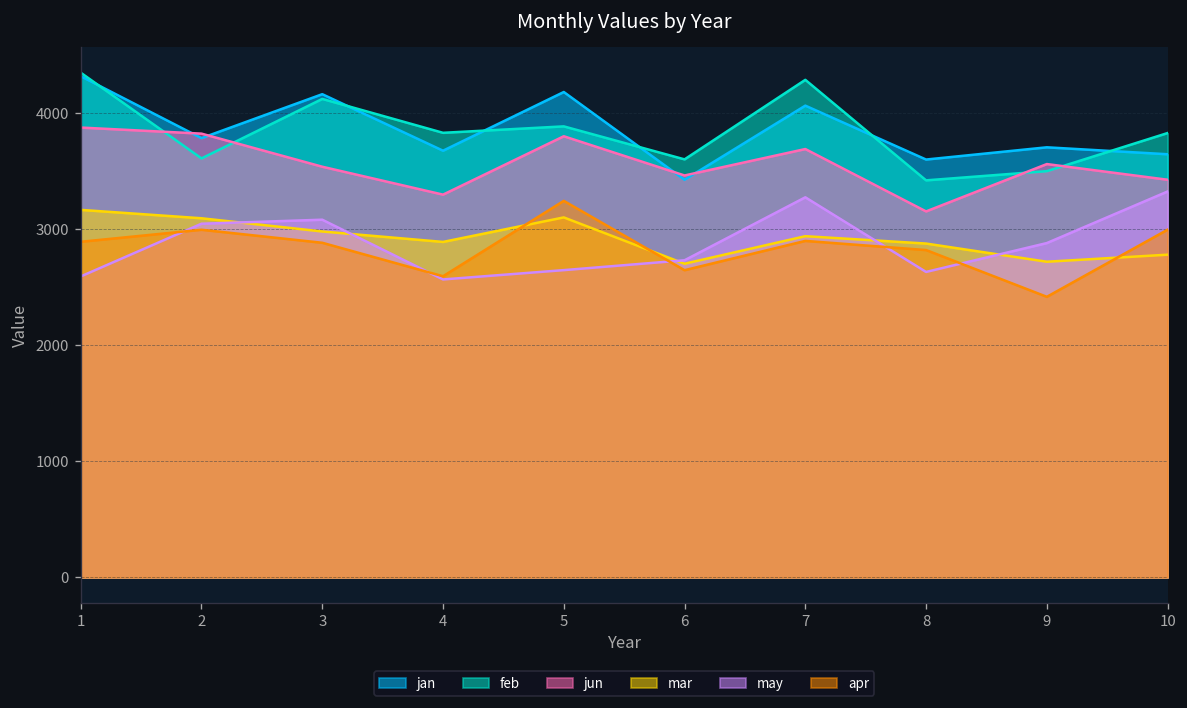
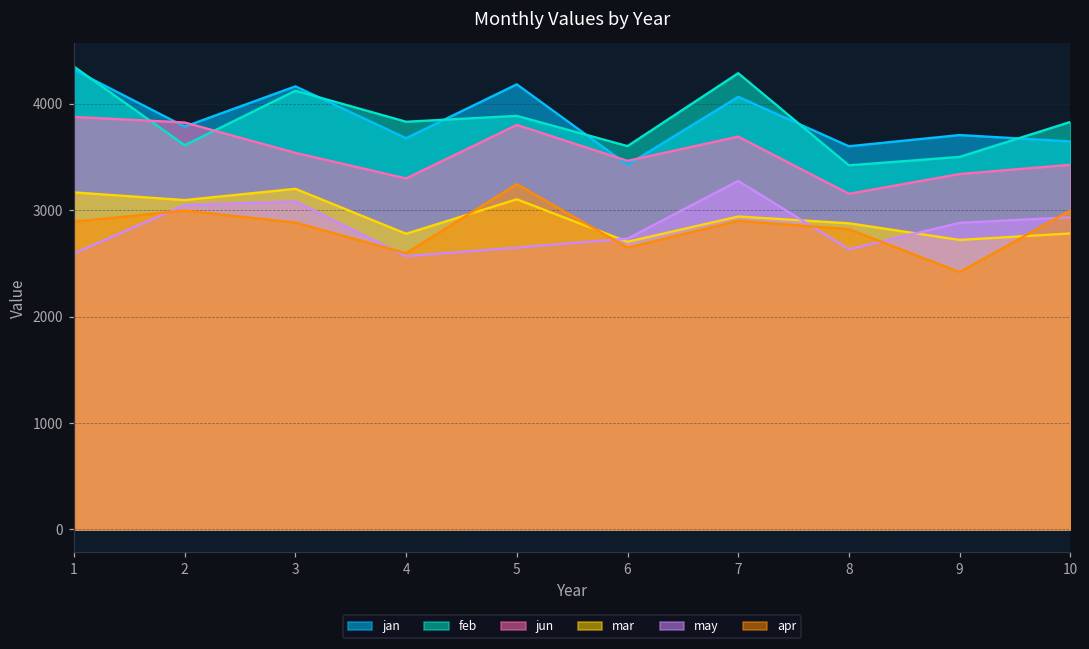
  {
    "jun": {
      "1": 3900,
      "2": 3800,
      "3": 3500,
      "4": 3300,
      "5": 3800,
      "6": 3500,
      "7": 3700,
      "8": 3200,
-     "9": 3600,
+     "9": 3300,
      "10": 3400
    },
    "mar": {
      "1": 3200,
      "2": 3100,
-     "3": 3000,
-     "4": 2900,
+     "3": 3200,
+     "4": 2800,
      "5": 3100,
      "6": 2700,
      "7": 2900,
      "8": 2900,
      "9": 2700,
      "10": 2800
    },
    "may": {
      "1": 2600,
      "2": 3000,
      "3": 3100,
      "4": 2600,
      "5": 2600,
      "6": 2700,
      "7": 3300,
      "8": 2600,
      "9": 2900,
-     "10": 3300
+     "10": 2900
    },
    "apr": {
      "1": 2900,
      "2": 3000,
      "3": 2900,
      "4": 2600,
      "5": 3200,
      "6": 2600,
      "7": 2900,
      "8": 2800,
      "9": 2400,
      "10": 3000
    }
  }
